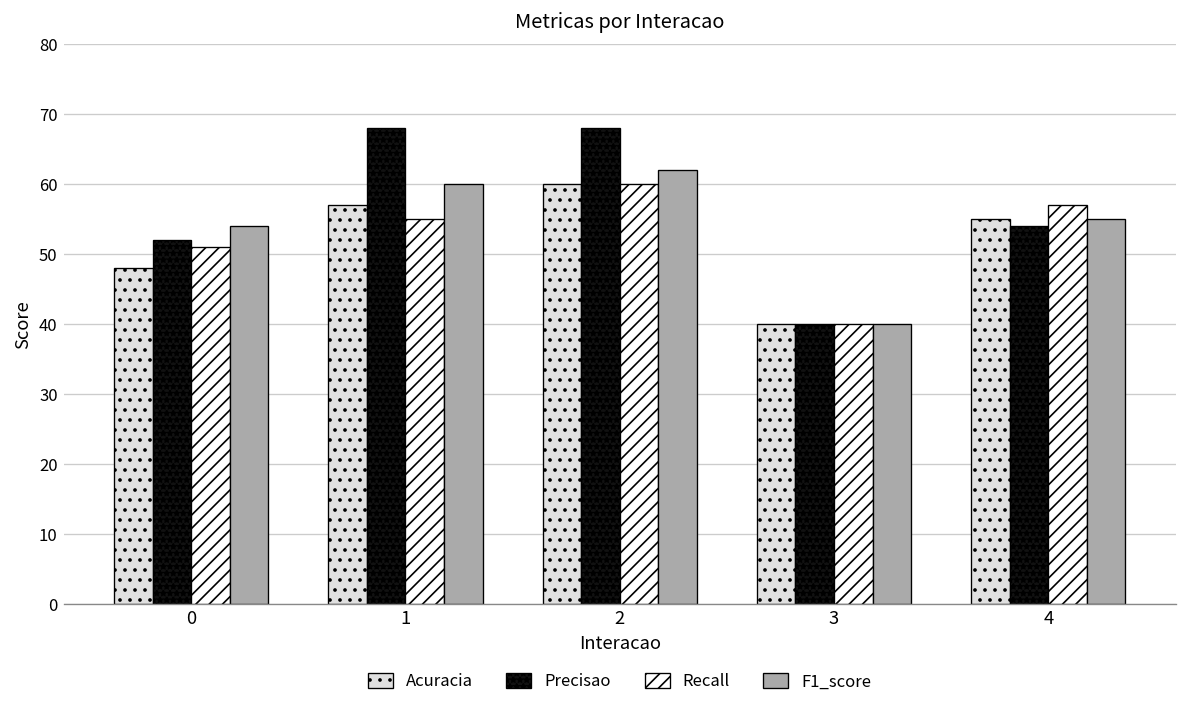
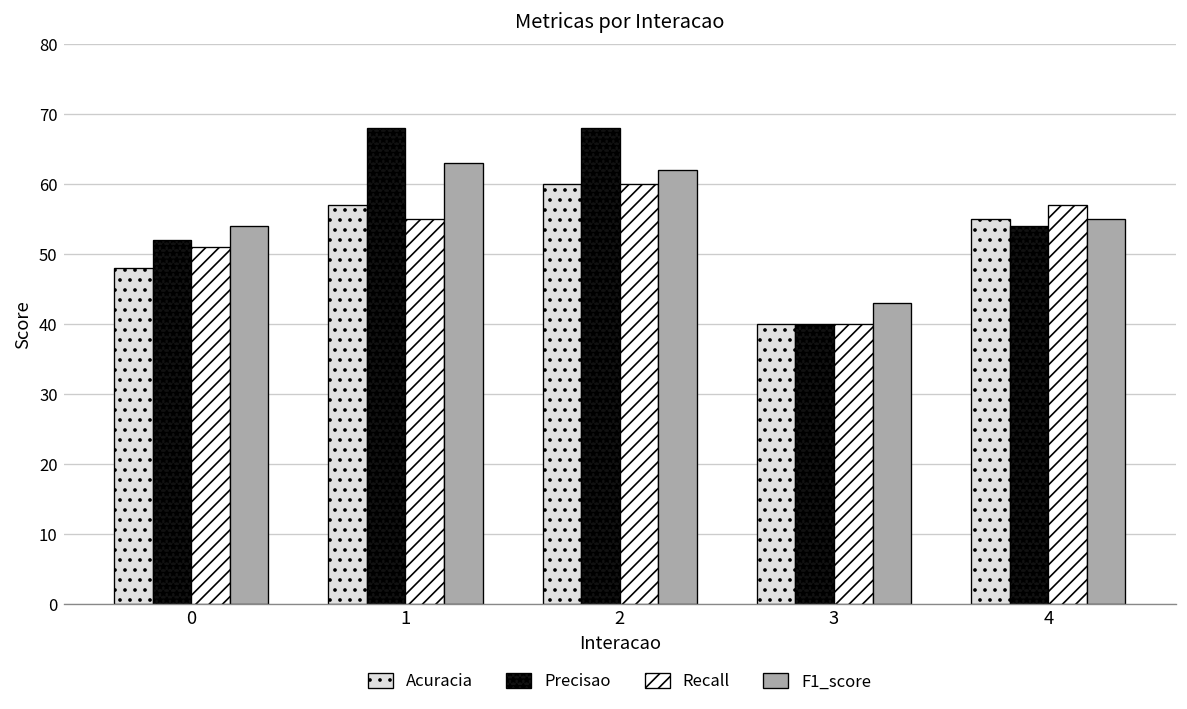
  {
    "Precisao": {
      "0": 52,
      "1": 68,
      "2": 68,
      "3": 40,
      "4": 54
    },
    "F1_score": {
      "0": 54,
-     "1": 60,
+     "1": 63,
      "2": 62,
-     "3": 40,
+     "3": 43,
      "4": 55
    }
  }
